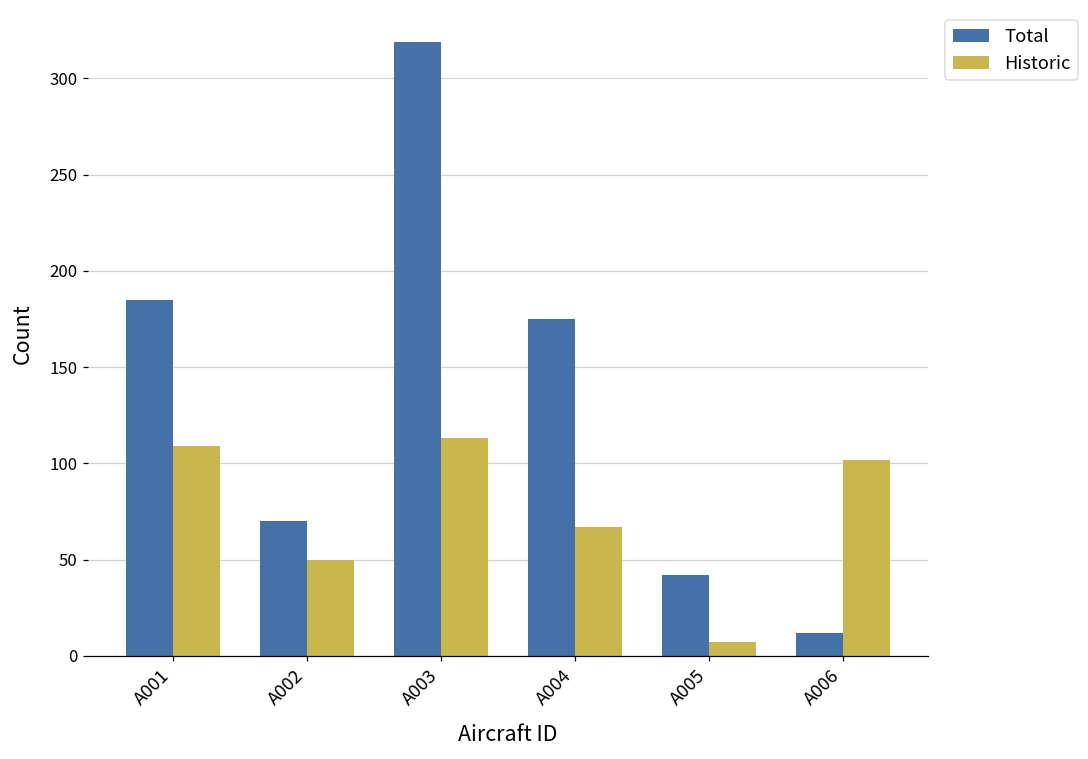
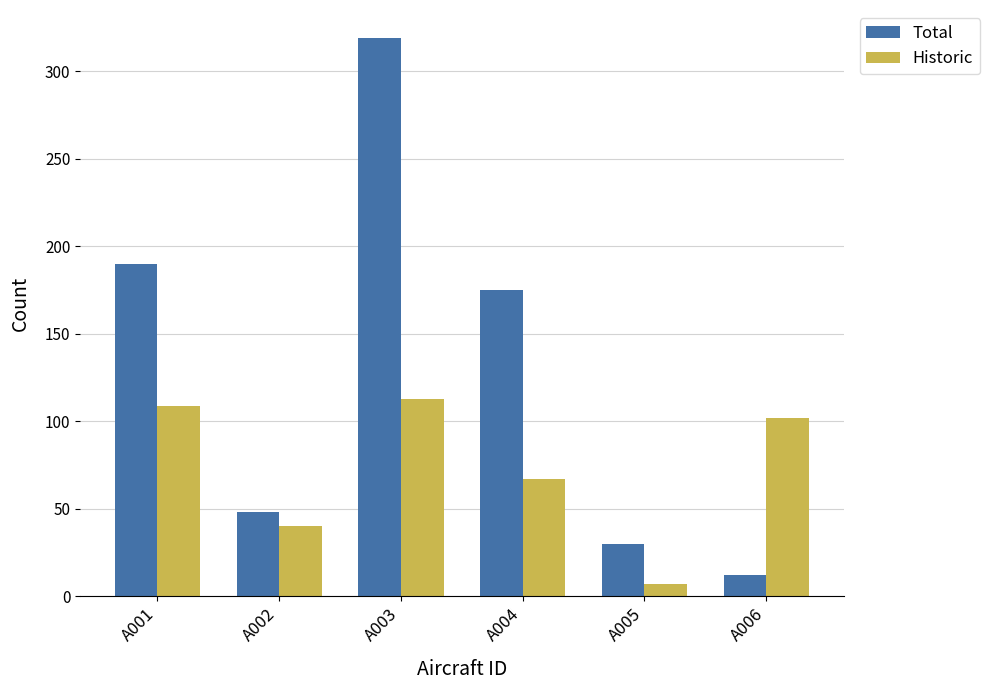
  {
    "Total": {
-     "A001": 185,
-     "A002": 70,
+     "A001": 190,
+     "A002": 48,
      "A003": 319,
      "A004": 175,
-     "A005": 42,
+     "A005": 30,
      "A006": 12
    },
    "Historic": {
      "A001": 109,
-     "A002": 50,
+     "A002": 40,
      "A003": 113,
      "A004": 67,
      "A005": 7,
      "A006": 102
    }
  }
